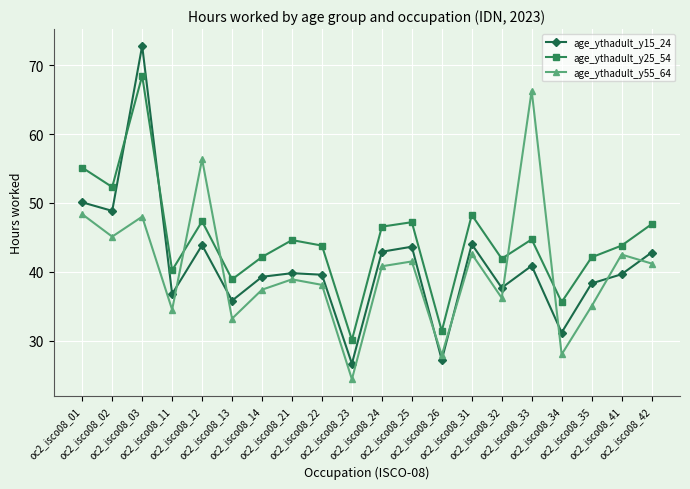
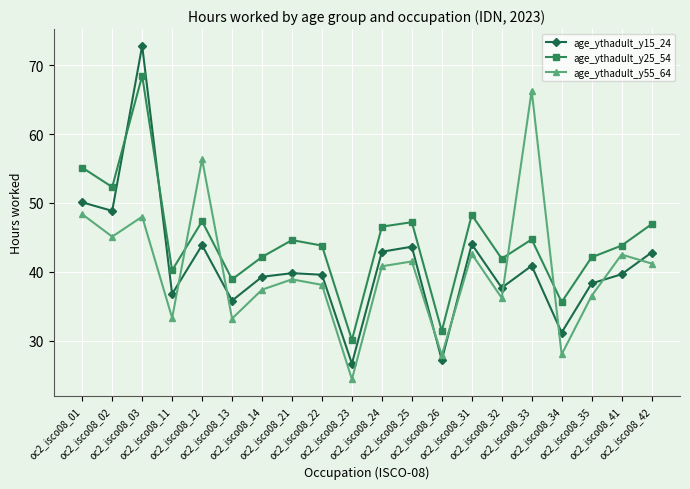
  {
    "age_ythadult_y55_64": {
      "oc2_isco08_01": 48,
      "oc2_isco08_02": 45,
      "oc2_isco08_03": 48,
-     "oc2_isco08_11": 35,
+     "oc2_isco08_11": 33,
      "oc2_isco08_12": 56,
      "oc2_isco08_13": 33,
      "oc2_isco08_14": 37,
      "oc2_isco08_21": 39,
      "oc2_isco08_22": 38,
      "oc2_isco08_23": 24,
      "oc2_isco08_24": 41,
      "oc2_isco08_25": 42,
      "oc2_isco08_26": 28,
      "oc2_isco08_31": 43,
      "oc2_isco08_32": 36,
      "oc2_isco08_33": 66,
      "oc2_isco08_34": 28,
-     "oc2_isco08_35": 35,
+     "oc2_isco08_35": 37,
      "oc2_isco08_41": 43,
      "oc2_isco08_42": 41
    }
  }
